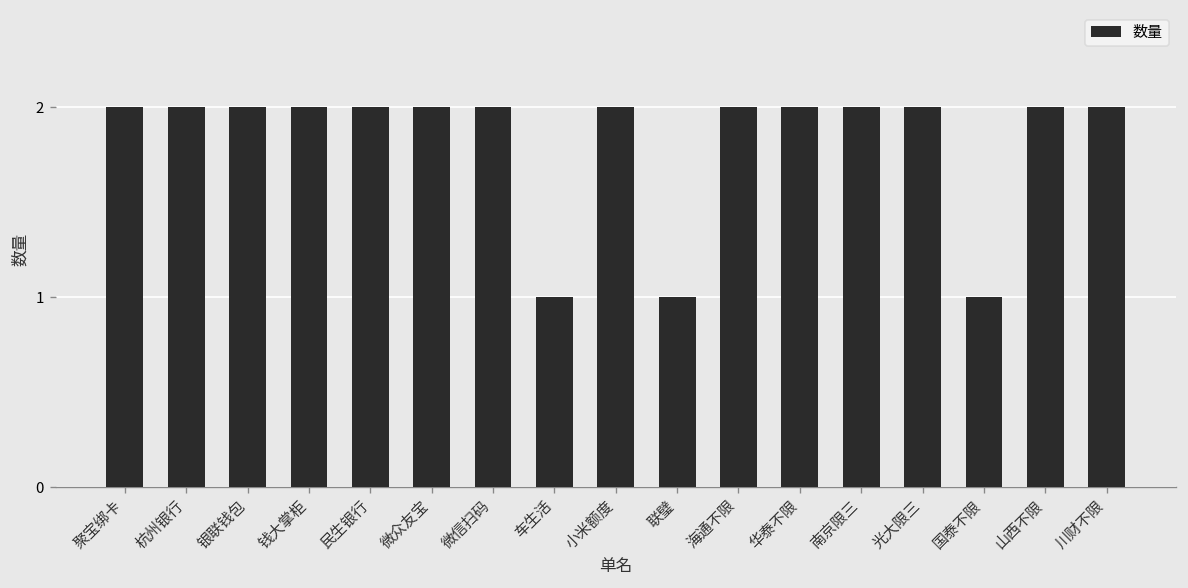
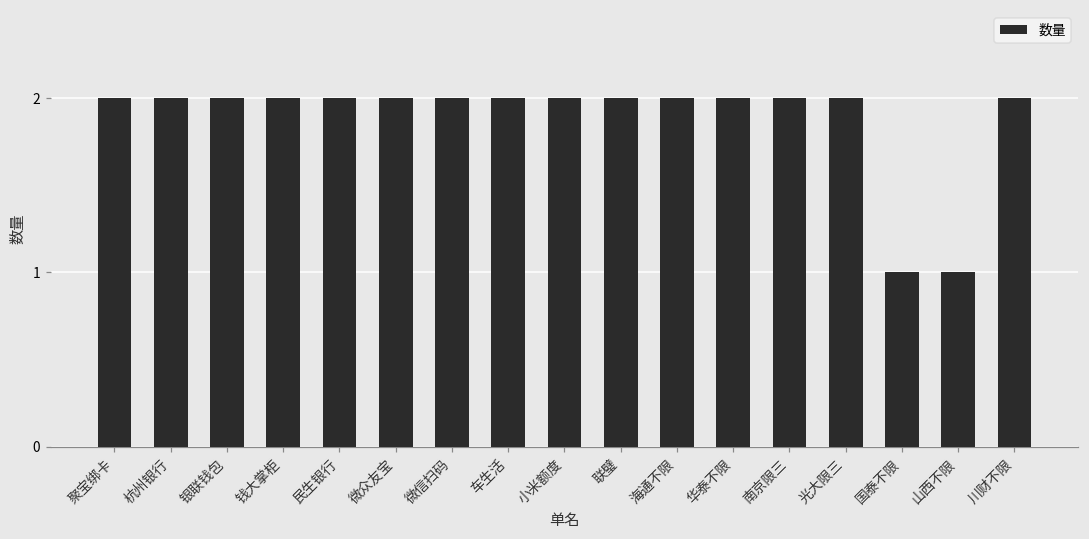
  {
    "聚宝绑卡": 2,
    "杭州银行": 2,
    "银联钱包": 2,
    "钱大掌柜": 2,
    "民生银行": 2,
    "微众友宝": 2,
    "微信扫码": 2,
-   "车生活": 1,
+   "车生活": 2,
    "小米额度": 2,
-   "联璧": 1,
+   "联璧": 2,
    "海通不限": 2,
    "华泰不限": 2,
    "南京限三": 2,
    "光大限三": 2,
    "国泰不限": 1,
-   "山西不限": 2,
+   "山西不限": 1,
    "川财不限": 2
  }
